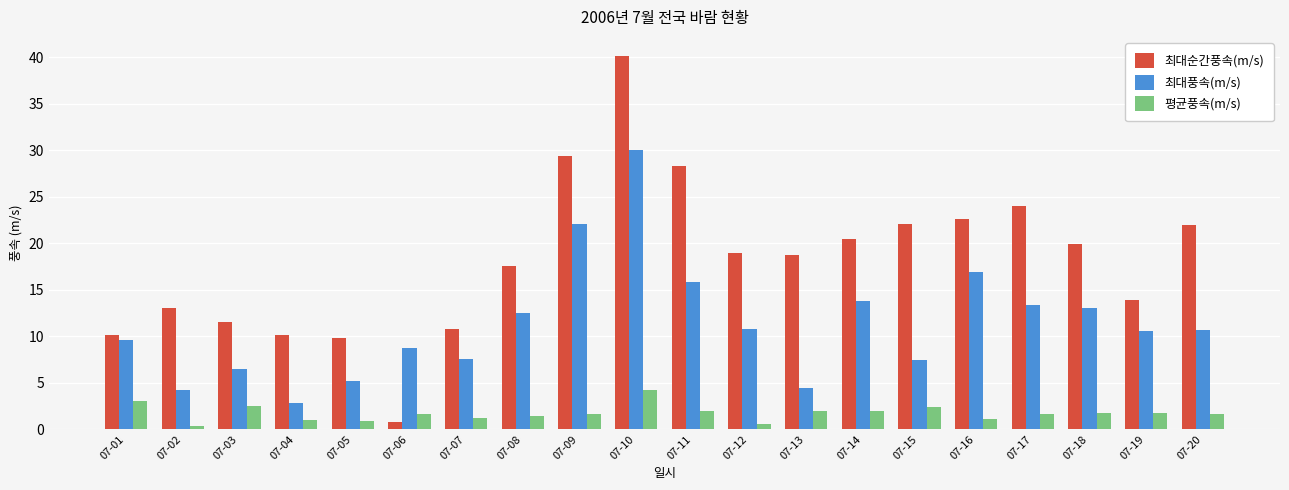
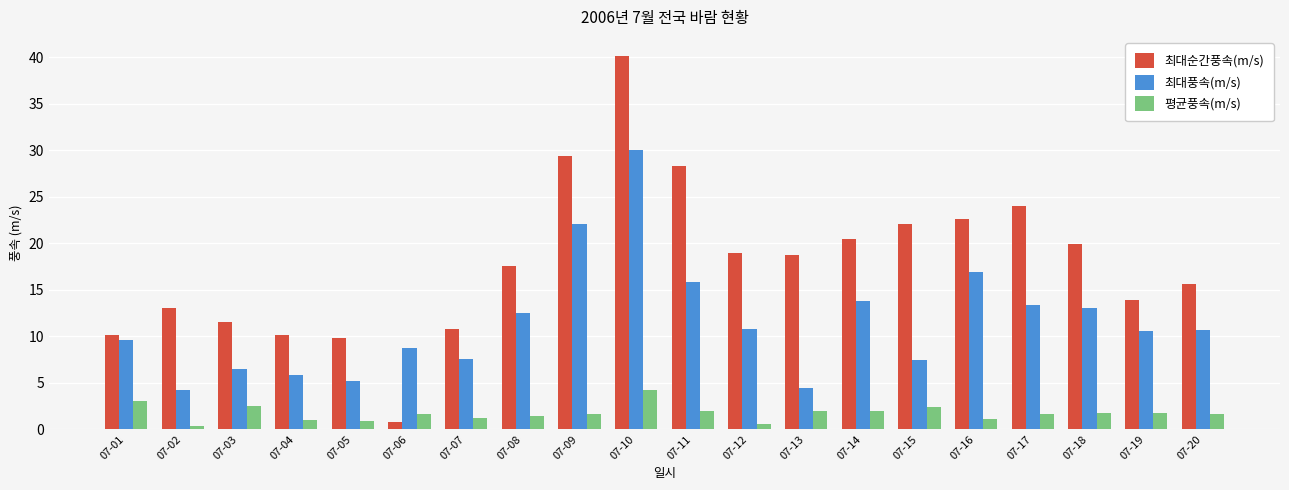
  {
    "최대순간풍속(m/s)": {
      "07-01": 10,
      "07-02": 13,
      "07-03": 12,
      "07-04": 10,
      "07-05": 10,
      "07-06": 1,
      "07-07": 11,
      "07-08": 18,
      "07-09": 29,
      "07-10": 40,
      "07-11": 28,
      "07-12": 19,
      "07-13": 19,
      "07-14": 21,
      "07-15": 22,
      "07-16": 23,
      "07-17": 24,
      "07-18": 20,
      "07-19": 14,
-     "07-20": 22
+     "07-20": 16
    },
    "최대풍속(m/s)": {
      "07-01": 10,
      "07-02": 4,
      "07-03": 7,
-     "07-04": 3,
+     "07-04": 6,
      "07-05": 5,
      "07-06": 9,
      "07-07": 8,
      "07-08": 13,
      "07-09": 22,
      "07-10": 30,
      "07-11": 16,
      "07-12": 11,
      "07-13": 4,
      "07-14": 14,
      "07-15": 8,
      "07-16": 17,
      "07-17": 13,
      "07-18": 13,
      "07-19": 11,
      "07-20": 11
    },
    "평균풍속(m/s)": {
      "07-01": 3,
      "07-02": 0,
      "07-03": 3,
      "07-04": 1,
      "07-05": 1,
      "07-06": 2,
      "07-07": 1,
      "07-08": 1,
      "07-09": 2,
      "07-10": 4,
      "07-11": 2,
      "07-12": 1,
      "07-13": 2,
      "07-14": 2,
      "07-15": 2,
      "07-16": 1,
      "07-17": 2,
      "07-18": 2,
      "07-19": 2,
      "07-20": 2
    }
  }
